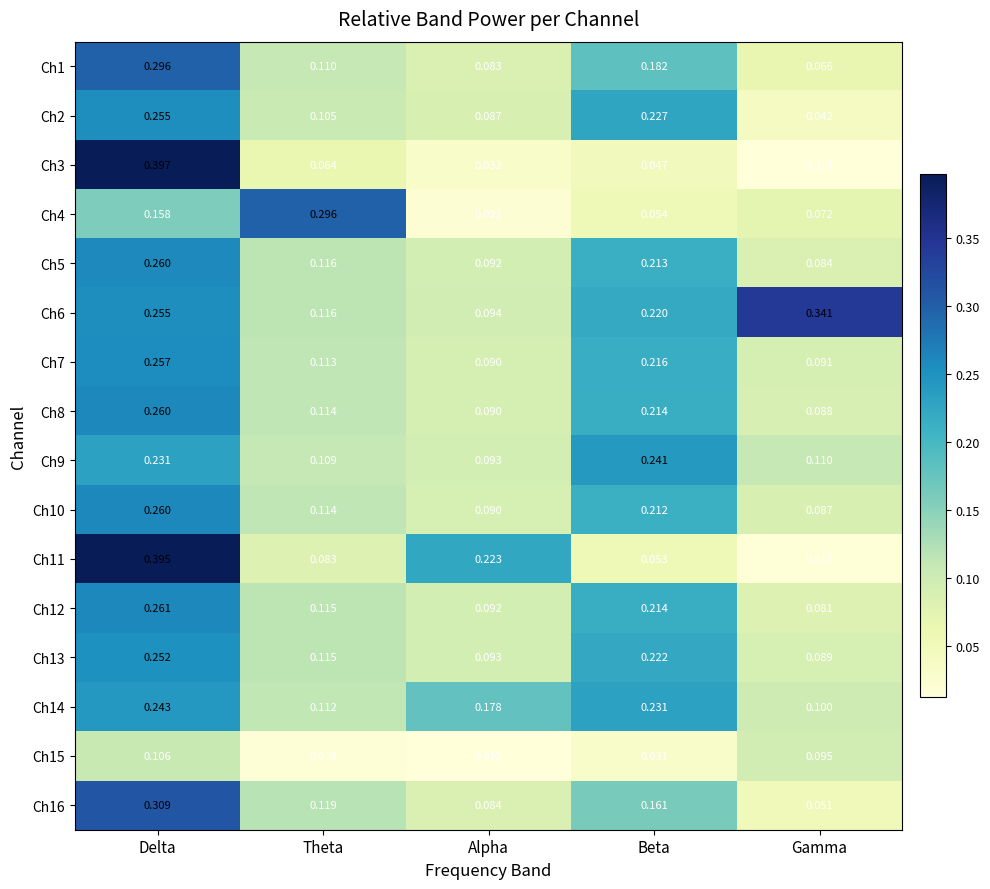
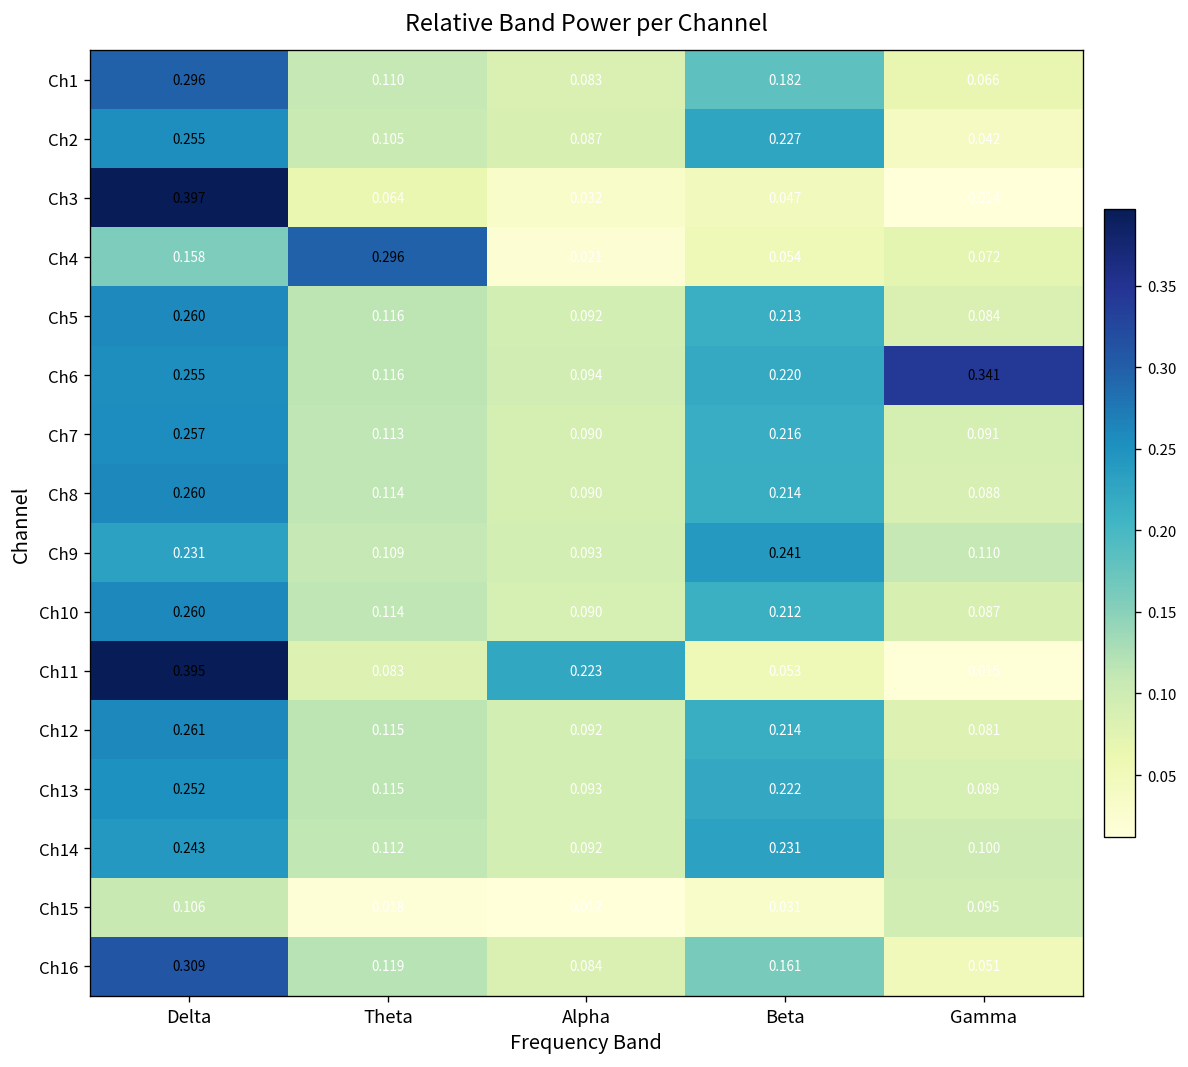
  {
    "Ch1": {
      "Delta": 0.296,
      "Theta": 0.110,
      "Alpha": 0.083,
      "Beta": 0.182,
      "Gamma": 0.066
    },
    "Ch2": {
      "Delta": 0.255,
      "Theta": 0.105,
      "Alpha": 0.087,
      "Beta": 0.227,
      "Gamma": 0.042
    },
    "Ch3": {
      "Delta": 0.397,
      "Theta": 0.064,
      "Alpha": 0.032,
      "Beta": 0.047
    },
    "Ch4": {
      "Delta": 0.158,
      "Theta": 0.296,
      "Beta": 0.054,
      "Gamma": 0.072
    },
    "Ch5": {
      "Delta": 0.260,
      "Theta": 0.116,
      "Alpha": 0.092,
      "Beta": 0.213,
      "Gamma": 0.084
    },
    "Ch6": {
      "Delta": 0.255,
      "Theta": 0.116,
      "Alpha": 0.094,
      "Beta": 0.220,
      "Gamma": 0.341
    },
    "Ch7": {
      "Delta": 0.257,
      "Theta": 0.113,
      "Alpha": 0.090,
      "Beta": 0.216,
      "Gamma": 0.091
    },
    "Ch8": {
      "Delta": 0.260,
      "Theta": 0.114,
      "Alpha": 0.090,
      "Beta": 0.214,
      "Gamma": 0.088
    },
    "Ch9": {
      "Delta": 0.231,
      "Theta": 0.109,
      "Alpha": 0.093,
      "Beta": 0.241,
      "Gamma": 0.110
    },
    "Ch10": {
      "Delta": 0.260,
      "Theta": 0.114,
      "Alpha": 0.090,
      "Beta": 0.212,
      "Gamma": 0.087
    },
    "Ch11": {
      "Delta": 0.395,
      "Theta": 0.083,
      "Alpha": 0.223,
      "Beta": 0.053
    },
    "Ch12": {
      "Delta": 0.261,
      "Theta": 0.115,
      "Alpha": 0.092,
      "Beta": 0.214,
      "Gamma": 0.081
    },
    "Ch13": {
      "Delta": 0.252,
      "Theta": 0.115,
      "Alpha": 0.093,
      "Beta": 0.222,
      "Gamma": 0.089
    },
    "Ch14": {
      "Delta": 0.243,
      "Theta": 0.112,
-     "Alpha": 0.178,
+     "Alpha": 0.092,
      "Beta": 0.231,
      "Gamma": 0.100
    },
    "Ch15": {
      "Delta": 0.106,
      "Beta": 0.031,
      "Gamma": 0.095
    },
    "Ch16": {
      "Delta": 0.309,
      "Theta": 0.119,
      "Alpha": 0.084,
      "Beta": 0.161,
      "Gamma": 0.051
    }
  }
